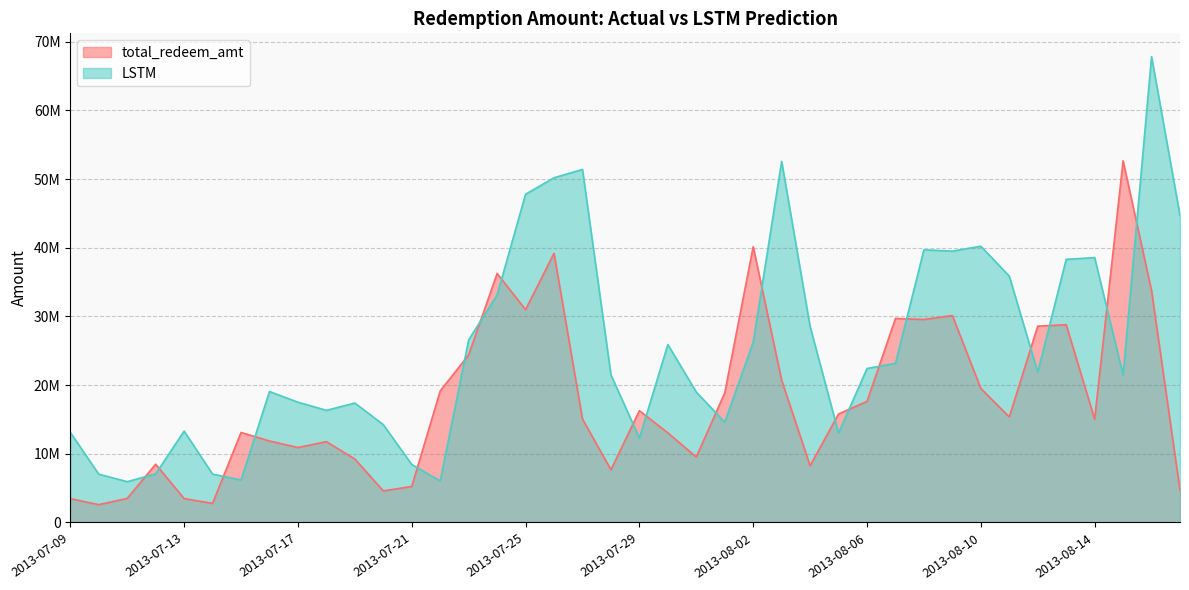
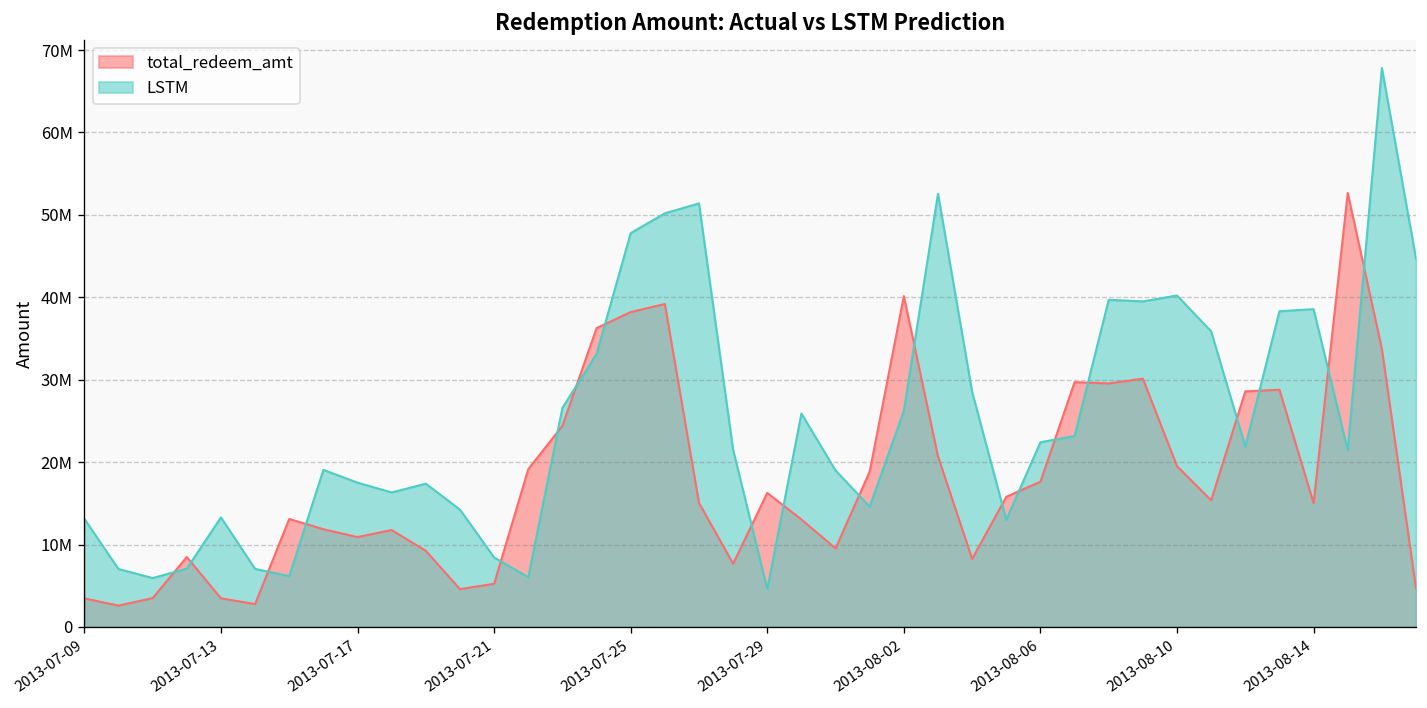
  {
    "total_redeem_amt": {
      "2013-07-09": 3000000,
      "2013-07-13": 3000000,
      "2013-07-17": 11000000,
      "2013-07-21": 5000000,
-     "2013-07-25": 31000000,
+     "2013-07-25": 38000000,
      "2013-07-29": 16000000,
      "2013-08-02": 40000000,
      "2013-08-06": 18000000,
      "2013-08-10": 20000000,
      "2013-08-14": 15000000
    },
    "LSTM": {
      "2013-07-09": 13000000,
      "2013-07-13": 13000000,
      "2013-07-17": 18000000,
      "2013-07-21": 8000000,
      "2013-07-25": 48000000,
-     "2013-07-29": 12000000,
+     "2013-07-29": 5000000,
      "2013-08-02": 26000000,
      "2013-08-06": 22000000,
      "2013-08-10": 40000000,
      "2013-08-14": 39000000
    }
  }
